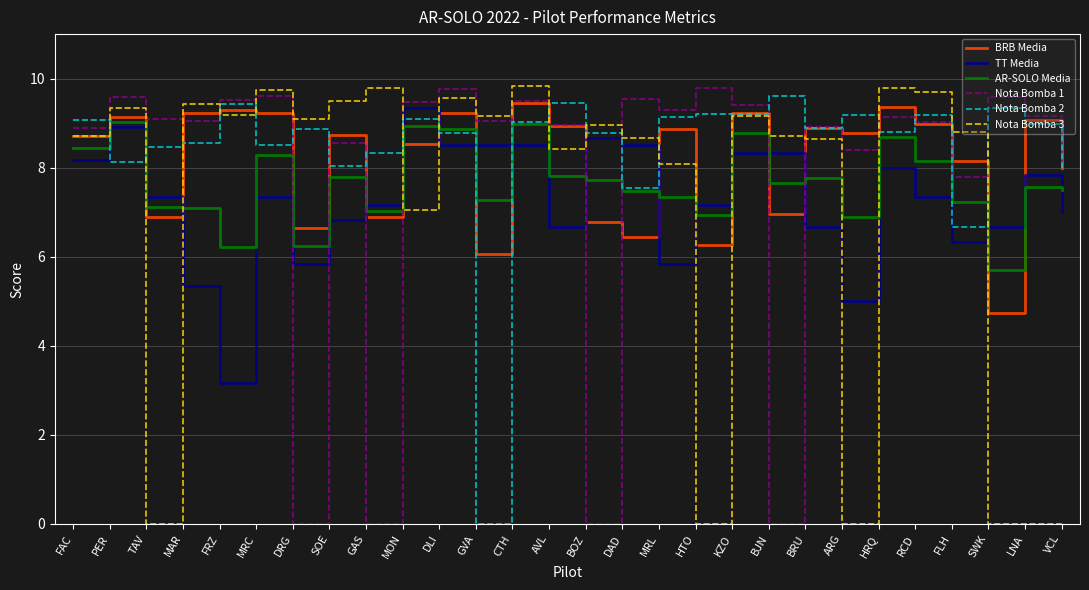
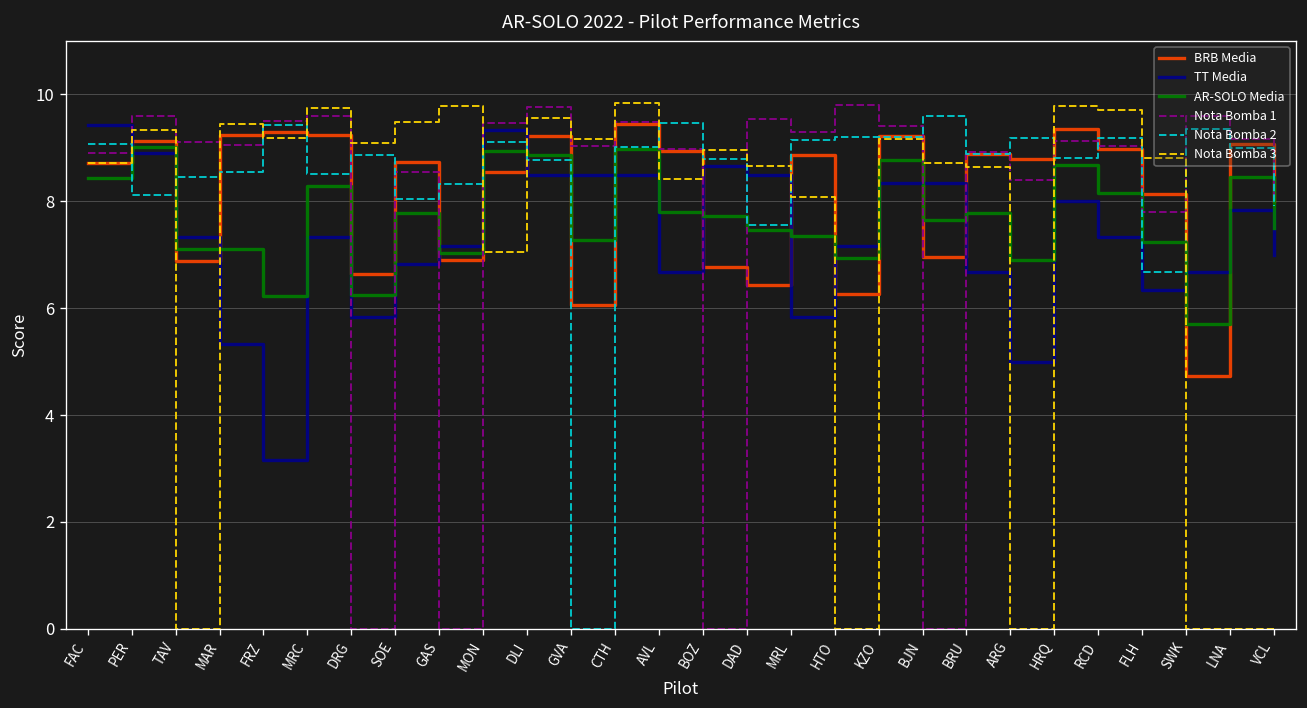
  {
    "BRB Media": {
      "PER": 9.1,
      "TAV": 6.9,
      "MAR": 9.2,
      "FRZ": 9.3,
      "MRC": 9.2,
      "DRG": 6.6,
      "SOE": 8.7,
      "GAS": 6.9,
      "MON": 8.5,
      "DLI": 9.2,
      "GVA": 6.1,
      "BOZ": 6.8,
      "DAD": 6.4,
      "MRL": 8.9,
      "HTO": 6.3,
      "BJN": 7.0,
      "ARG": 8.8,
      "HRQ": 9.4,
      "FLH": 8.1,
      "SWK": 4.7,
      "VCL": 8.0
    },
    "TT Media": {
-     "FAC": 8.2,
+     "FAC": 9.4,
      "PER": 8.9,
      "TAV": 7.3,
      "MAR": 5.3,
      "FRZ": 3.2,
      "MRC": 7.3,
      "DRG": 5.8,
      "SOE": 6.8,
      "GAS": 7.2,
      "MON": 9.3,
      "DLI": 8.5,
      "GVA": 8.5,
      "CTH": 8.5,
      "AVL": 6.7,
      "BOZ": 8.7,
      "DAD": 8.5,
      "MRL": 5.8,
      "HTO": 7.2,
      "KZO": 8.3,
      "BJN": 8.3,
      "BRU": 6.7,
      "ARG": 5.0,
      "HRQ": 8.0,
      "RCD": 7.3,
      "FLH": 6.3,
      "SWK": 6.7,
      "LNA": 7.8,
      "VCL": 7.0
    },
    "AR-SOLO Media": {
      "FAC": 8.4,
      "PER": 9.0,
      "TAV": 7.1,
      "MAR": 7.1,
      "FRZ": 6.2,
      "MRC": 8.3,
      "DRG": 6.2,
      "SOE": 7.8,
      "GAS": 7.0,
      "MON": 8.9,
      "DLI": 8.9,
      "GVA": 7.3,
      "AVL": 7.8,
      "BOZ": 7.7,
      "DAD": 7.5,
      "MRL": 7.4,
      "HTO": 6.9,
      "KZO": 8.8,
      "BJN": 7.6,
      "BRU": 7.8,
      "ARG": 6.9,
      "HRQ": 8.7,
      "RCD": 8.2,
      "FLH": 7.2,
      "SWK": 5.7,
-     "LNA": 7.6,
+     "LNA": 8.5,
      "VCL": 7.5
    },
    "Nota Bomba 1": {
      "FAC": 8.9,
      "PER": 9.6,
      "TAV": 9.1,
      "MAR": 9.1,
      "FRZ": 9.5,
      "MRC": 9.6,
      "DRG": 0.0,
      "SOE": 8.6,
      "GAS": 0.0,
      "MON": 9.5,
      "DLI": 9.8,
      "GVA": 9.0,
      "BOZ": 0.0,
      "DAD": 9.5,
      "MRL": 9.3,
      "HTO": 9.8,
      "KZO": 9.4,
      "BJN": 0.0,
      "ARG": 8.4,
      "HRQ": 9.1,
      "FLH": 7.8,
      "VCL": 8.1
    },
    "Nota Bomba 2": {
      "FAC": 9.1,
      "PER": 8.1,
      "TAV": 8.5,
      "MAR": 8.6,
      "FRZ": 9.4,
      "MRC": 8.5,
      "DRG": 8.9,
      "SOE": 8.0,
      "GAS": 8.3,
      "MON": 9.1,
      "DLI": 8.8,
      "GVA": 0.0,
      "AVL": 9.5,
      "BOZ": 8.8,
      "DAD": 7.6,
      "MRL": 9.1,
      "HTO": 9.2,
      "BJN": 9.6,
      "ARG": 9.2,
      "HRQ": 8.8,
      "RCD": 9.2,
      "FLH": 6.7,
      "VCL": 7.9
    },
    "Nota Bomba 3": {
      "PER": 9.3,
      "TAV": 0.0,
      "MAR": 9.4,
      "FRZ": 9.2,
      "MRC": 9.7,
      "DRG": 9.1,
      "SOE": 9.5,
      "GAS": 9.8,
      "MON": 7.1,
      "DLI": 9.6,
      "GVA": 9.2,
      "CTH": 9.8,
      "AVL": 8.4,
      "BOZ": 9.0,
      "DAD": 8.7,
      "MRL": 8.1,
      "HTO": 0.0,
      "BJN": 8.7,
      "BRU": 8.7,
      "ARG": 0.0,
      "HRQ": 9.8,
      "RCD": 9.7,
      "FLH": 8.8,
      "SWK": 0.0,
      "LNA": 0.0,
      "VCL": 0.0
    }
  }
